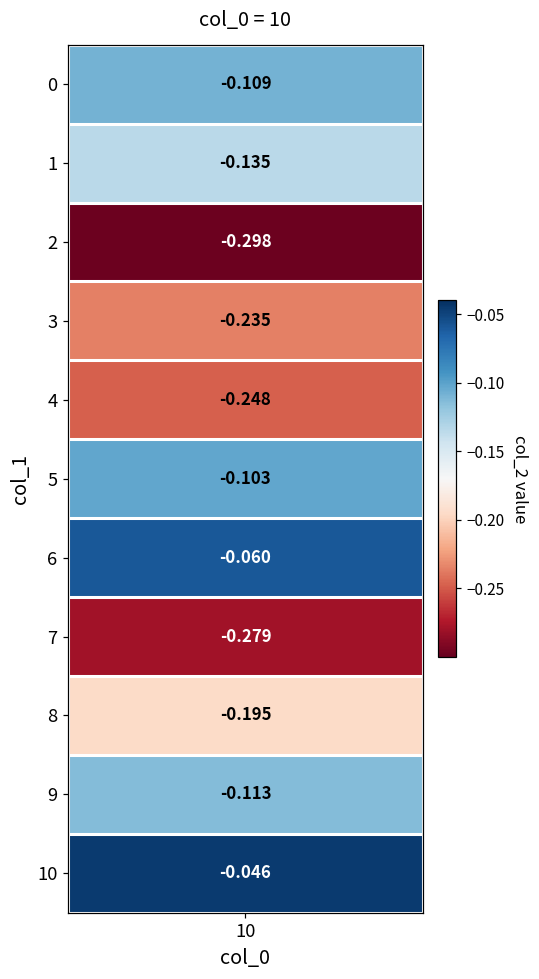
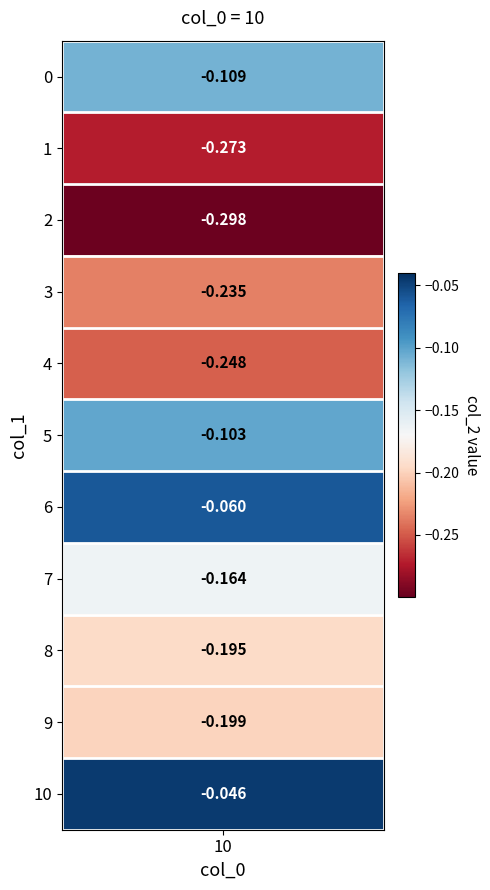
  {
    "0": {
      "10": -0.109
    },
    "1": {
-     "10": -0.135
+     "10": -0.273
    },
    "2": {
      "10": -0.298
    },
    "3": {
      "10": -0.235
    },
    "4": {
      "10": -0.248
    },
    "5": {
      "10": -0.103
    },
    "6": {
      "10": -0.060
    },
    "7": {
-     "10": -0.279
+     "10": -0.164
    },
    "8": {
      "10": -0.195
    },
    "9": {
-     "10": -0.113
+     "10": -0.199
    },
    "10": {
      "10": -0.046
    }
  }
